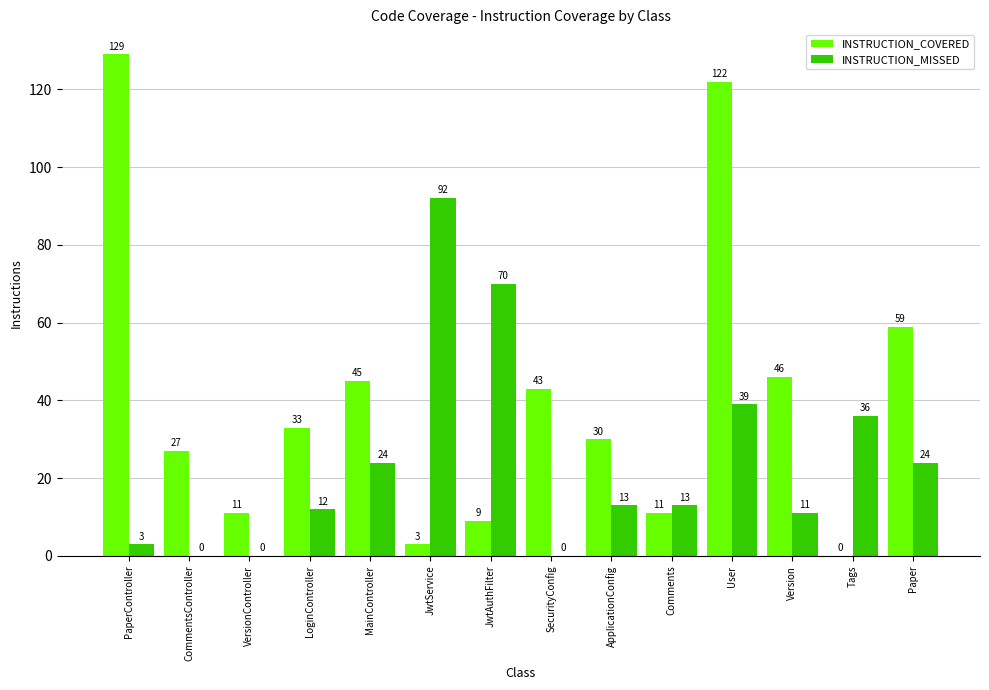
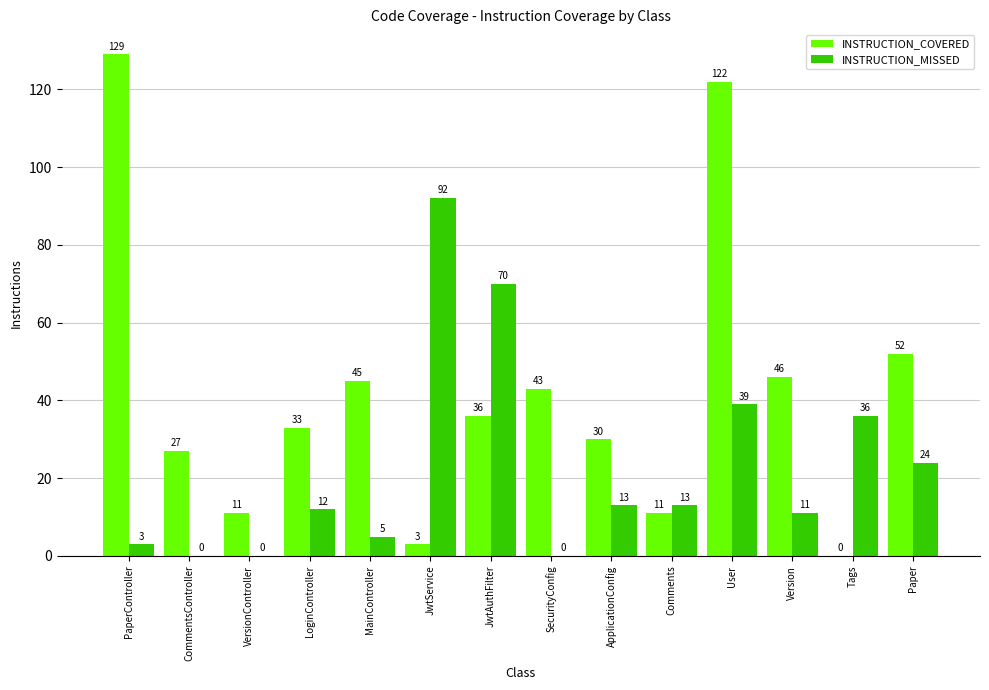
  {
    "INSTRUCTION_COVERED": {
      "PaperController": 129,
      "CommentsController": 27,
      "VersionController": 11,
      "LoginController": 33,
      "MainController": 45,
      "JwtService": 3,
-     "JwtAuthFilter": 9,
+     "JwtAuthFilter": 36,
      "SecurityConfig": 43,
      "ApplicationConfig": 30,
      "Comments": 11,
      "User": 122,
      "Version": 46,
      "Tags": 0,
-     "Paper": 59
+     "Paper": 52
    },
    "INSTRUCTION_MISSED": {
      "PaperController": 3,
      "CommentsController": 0,
      "VersionController": 0,
      "LoginController": 12,
-     "MainController": 24,
+     "MainController": 5,
      "JwtService": 92,
      "JwtAuthFilter": 70,
      "SecurityConfig": 0,
      "ApplicationConfig": 13,
      "Comments": 13,
      "User": 39,
      "Version": 11,
      "Tags": 36,
      "Paper": 24
    }
  }
